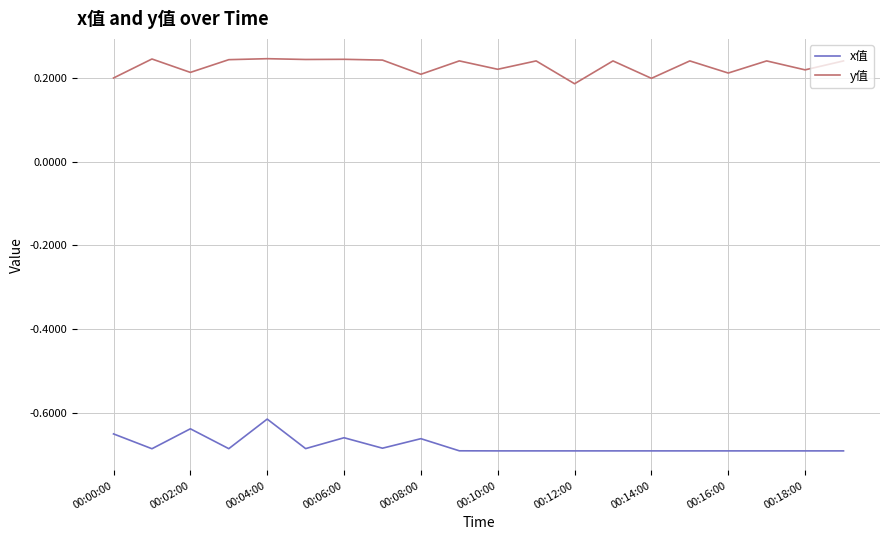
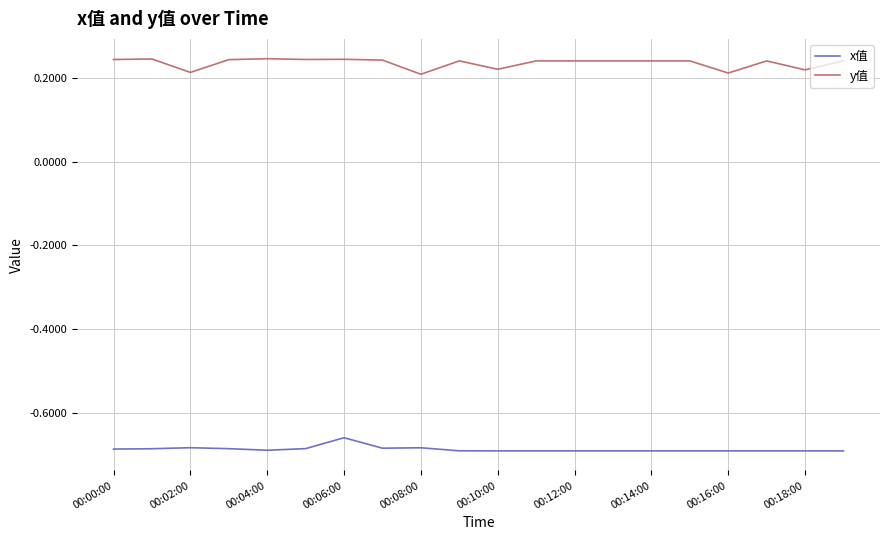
  {
    "x值": {
-     "00:00:00": -0.65,
-     "00:02:00": -0.64,
-     "00:04:00": -0.61,
+     "00:00:00": -0.69,
+     "00:02:00": -0.68,
+     "00:04:00": -0.69,
      "00:06:00": -0.66,
-     "00:08:00": -0.66,
+     "00:08:00": -0.68,
      "00:10:00": -0.69,
      "00:12:00": -0.69,
      "00:14:00": -0.69,
      "00:16:00": -0.69,
      "00:18:00": -0.69
    },
    "y值": {
-     "00:00:00": 0.20,
+     "00:00:00": 0.24,
      "00:02:00": 0.21,
      "00:04:00": 0.25,
      "00:06:00": 0.24,
      "00:08:00": 0.21,
      "00:10:00": 0.22,
-     "00:12:00": 0.19,
-     "00:14:00": 0.20,
+     "00:12:00": 0.24,
+     "00:14:00": 0.24,
      "00:16:00": 0.21,
      "00:18:00": 0.22
    }
  }
